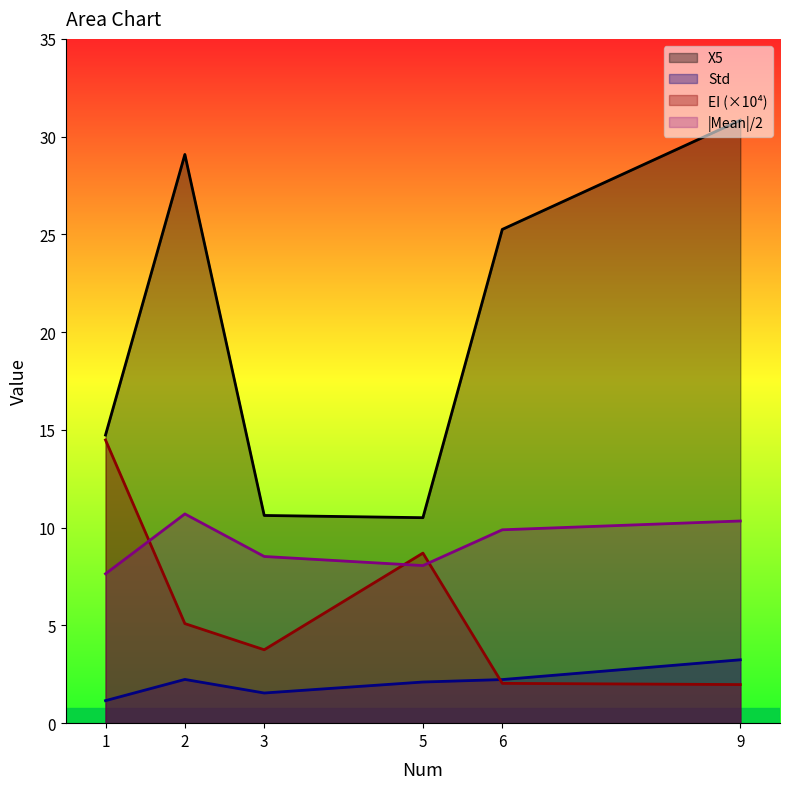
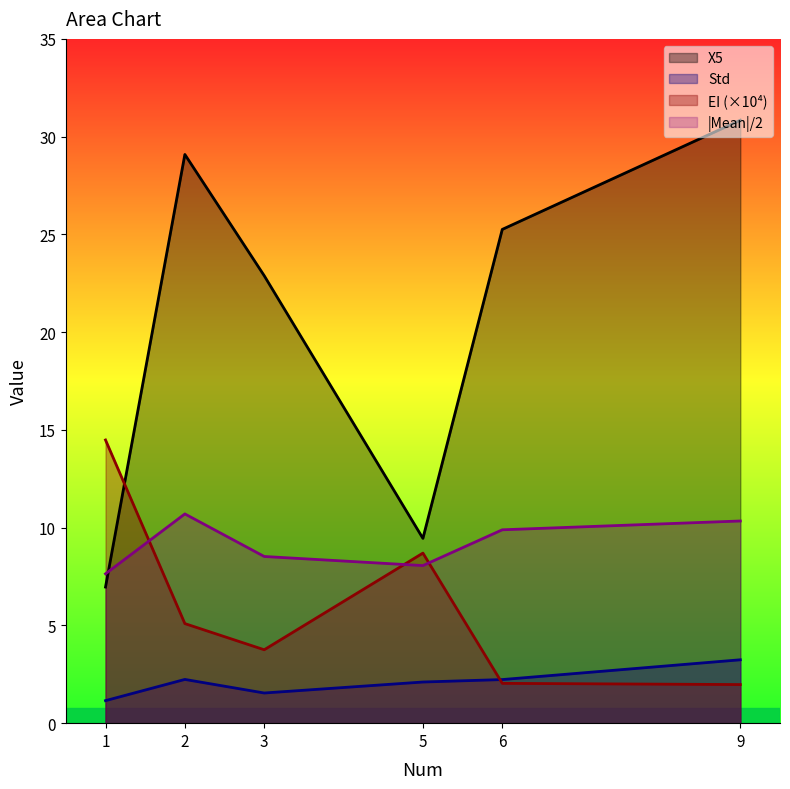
  {
    "X5": {
-     "1": 14.7,
+     "1": 7.0,
      "2": 29.1,
-     "3": 10.6,
-     "5": 10.5,
+     "3": 22.9,
+     "5": 9.5,
      "6": 25.3
    },
    "Std": {
      "1": 1.2,
      "2": 2.2,
      "3": 1.5,
      "5": 2.1,
      "6": 2.2,
      "9": 3.2
    },
    "EI (×10⁴)": {
      "1": 14.5,
      "2": 5.1,
      "3": 3.8,
      "5": 8.7,
      "6": 2.0,
      "9": 2.0
    },
    "|Mean|/2": {
      "1": 7.6,
      "2": 10.7,
      "3": 8.5,
      "5": 8.1,
      "6": 9.9,
      "9": 10.3
    }
  }
